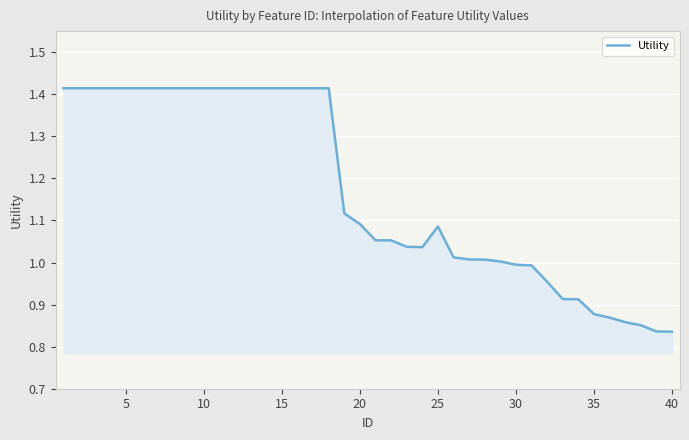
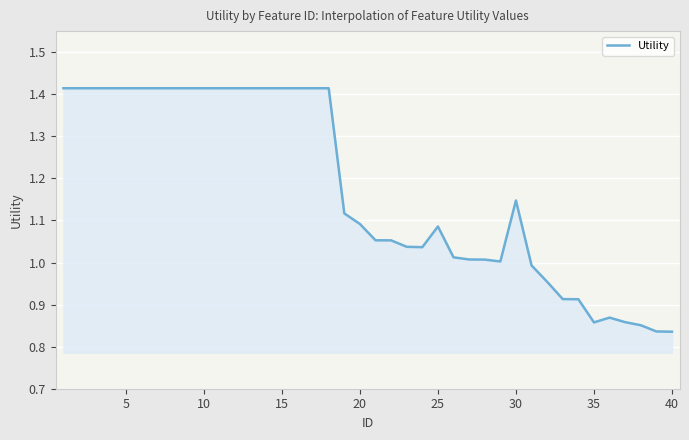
  {
    "5": 1.41,
    "10": 1.41,
    "15": 1.41,
    "20": 1.09,
    "25": 1.09,
-   "30": 0.99,
-   "35": 0.88,
+   "30": 1.15,
+   "35": 0.86,
    "40": 0.84
  }
